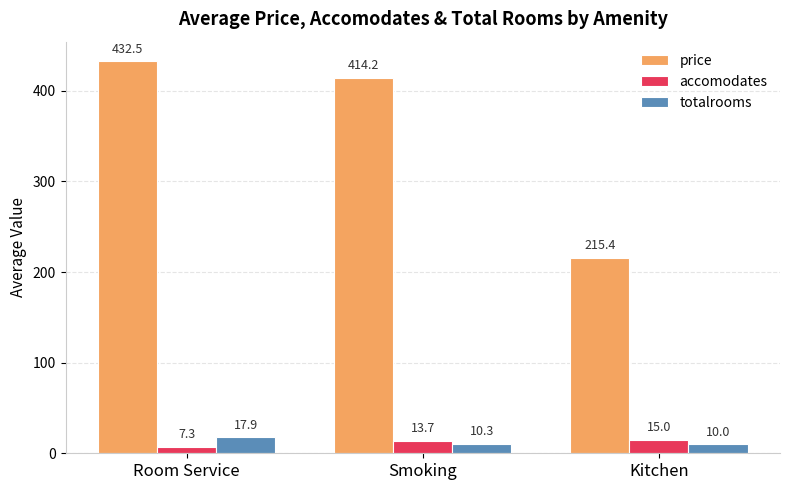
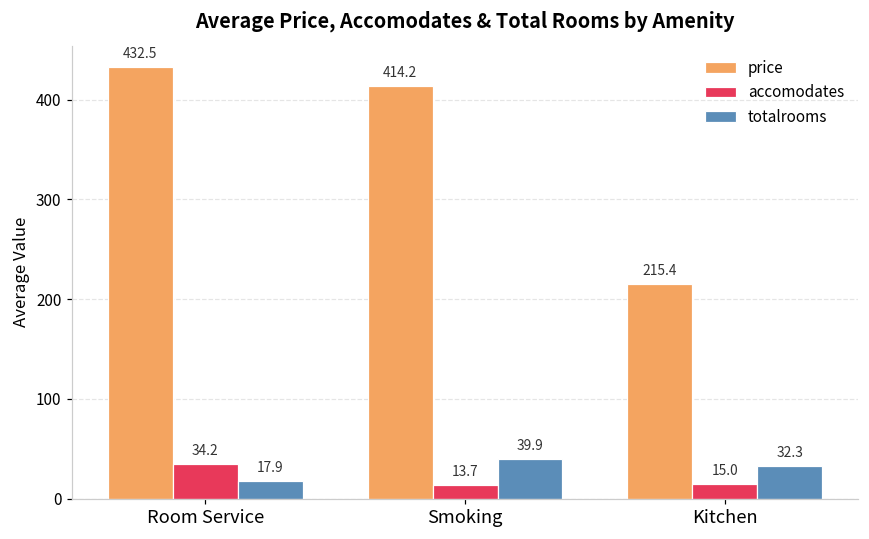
  {
    "price": {
      "Room Service": 432.5,
      "Smoking": 414.2,
      "Kitchen": 215.4
    },
    "accomodates": {
-     "Room Service": 7.3,
+     "Room Service": 34.2,
      "Smoking": 13.7,
      "Kitchen": 15.0
    },
    "totalrooms": {
      "Room Service": 17.9,
-     "Smoking": 10.3,
-     "Kitchen": 10.0
+     "Smoking": 39.9,
+     "Kitchen": 32.3
    }
  }
